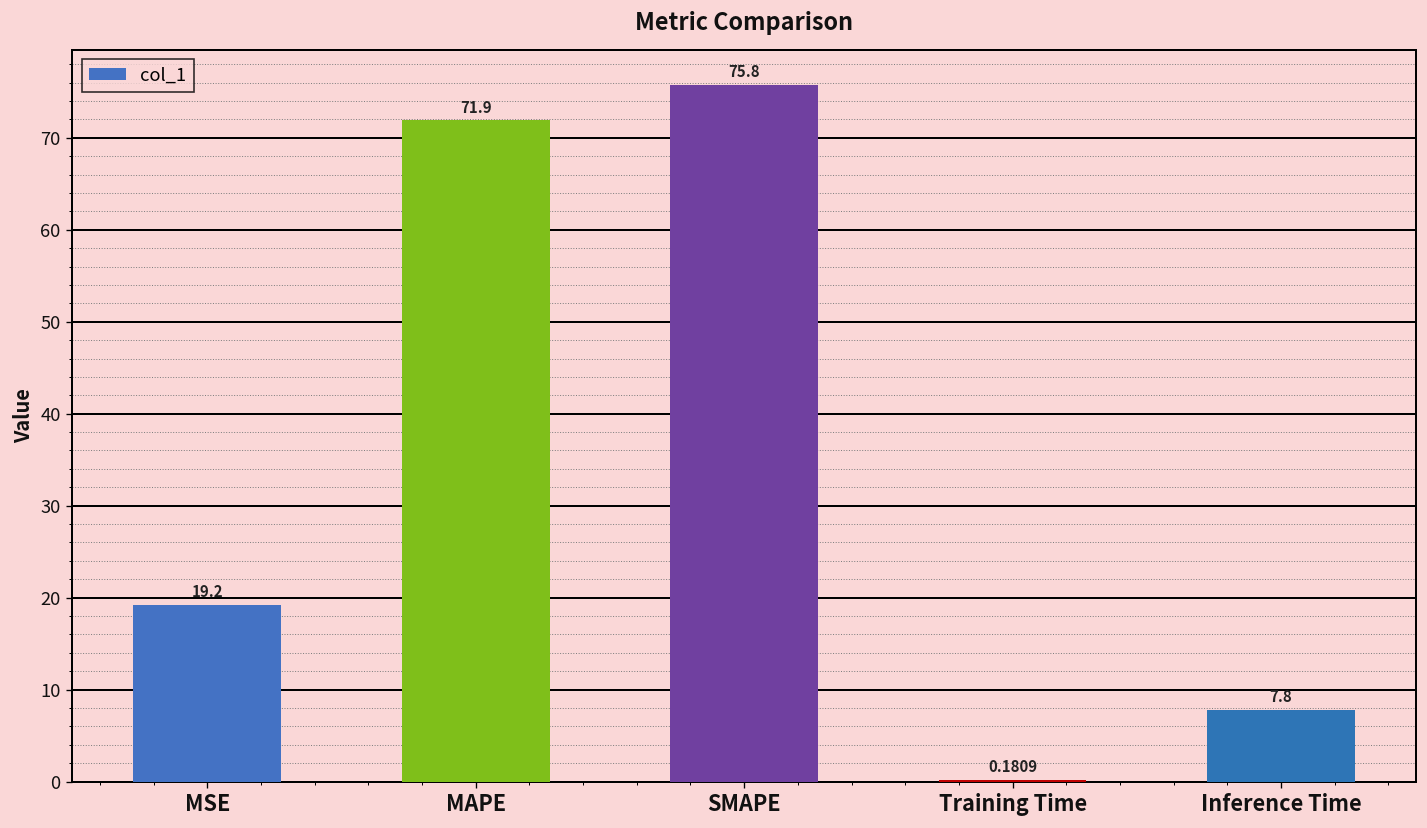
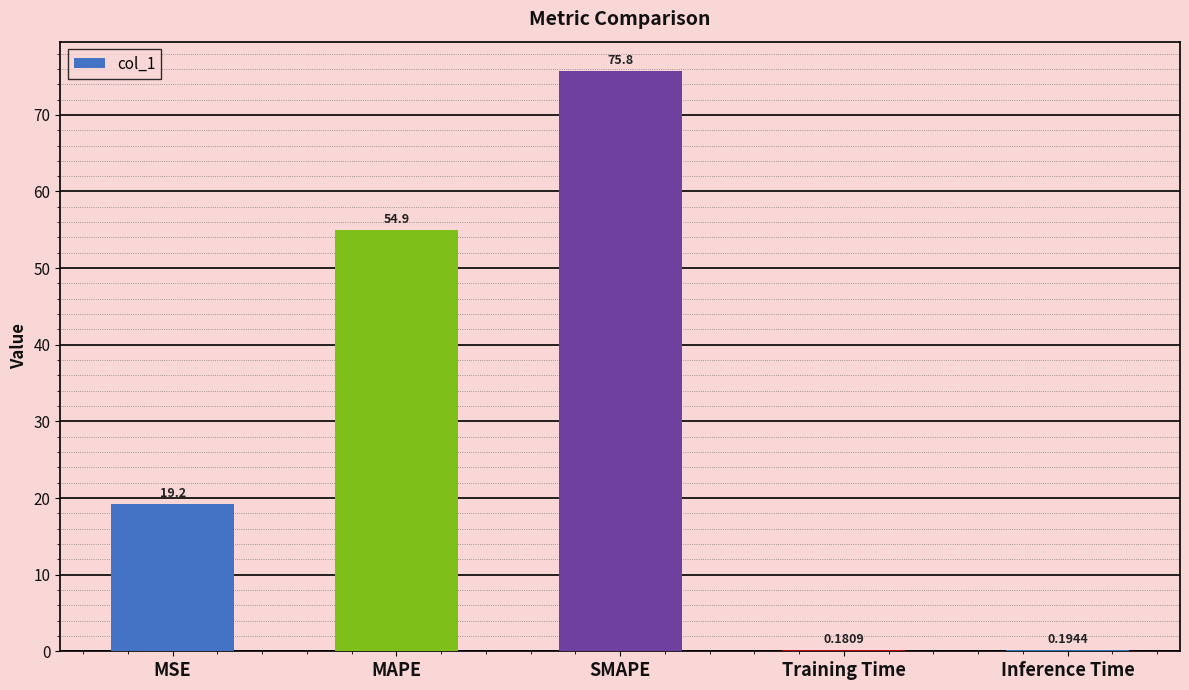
  {
    "MSE": 19.2,
-   "MAPE": 71.9,
+   "MAPE": 54.9,
    "SMAPE": 75.8,
    "Training Time": 0.1809,
-   "Inference Time": 7.8
+   "Inference Time": 0.1944
  }
